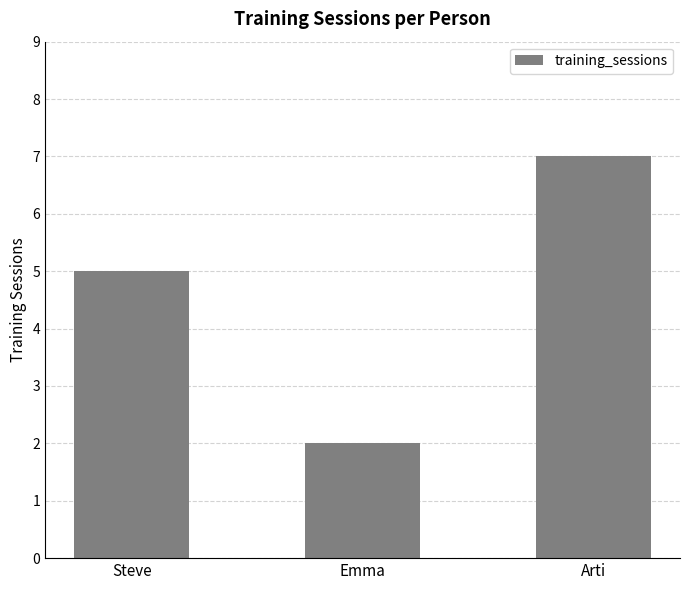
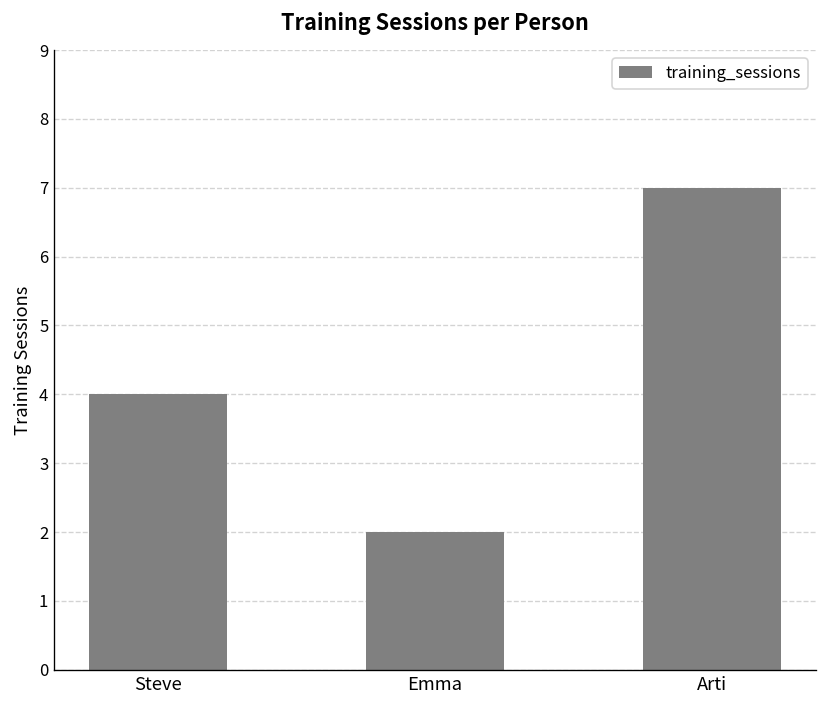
  {
-   "Steve": 5,
+   "Steve": 4,
    "Emma": 2,
    "Arti": 7
  }
